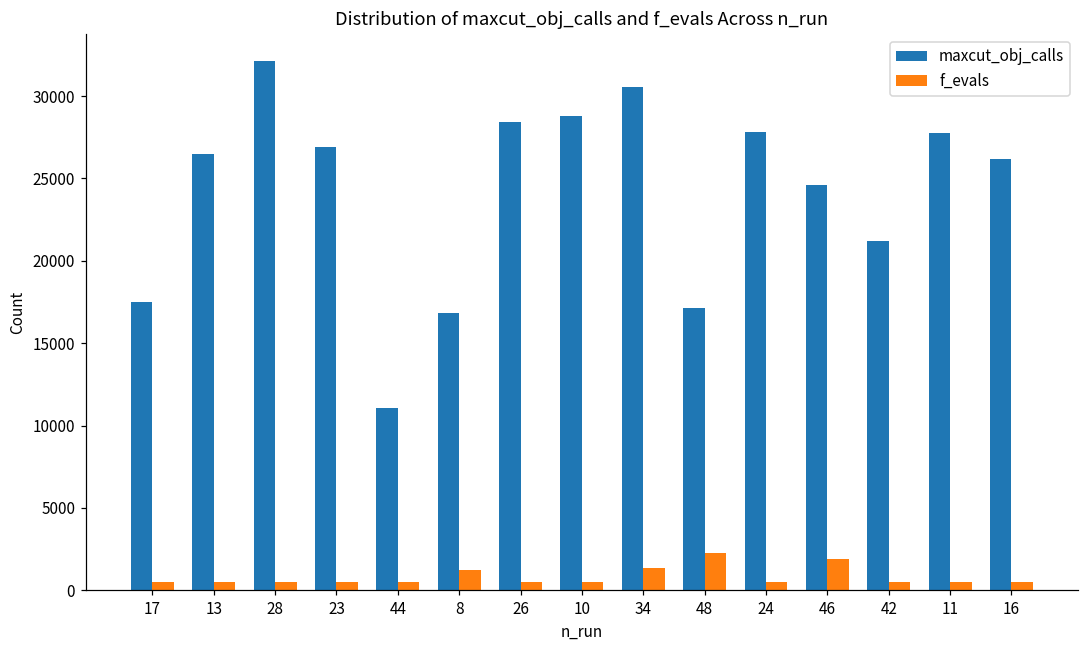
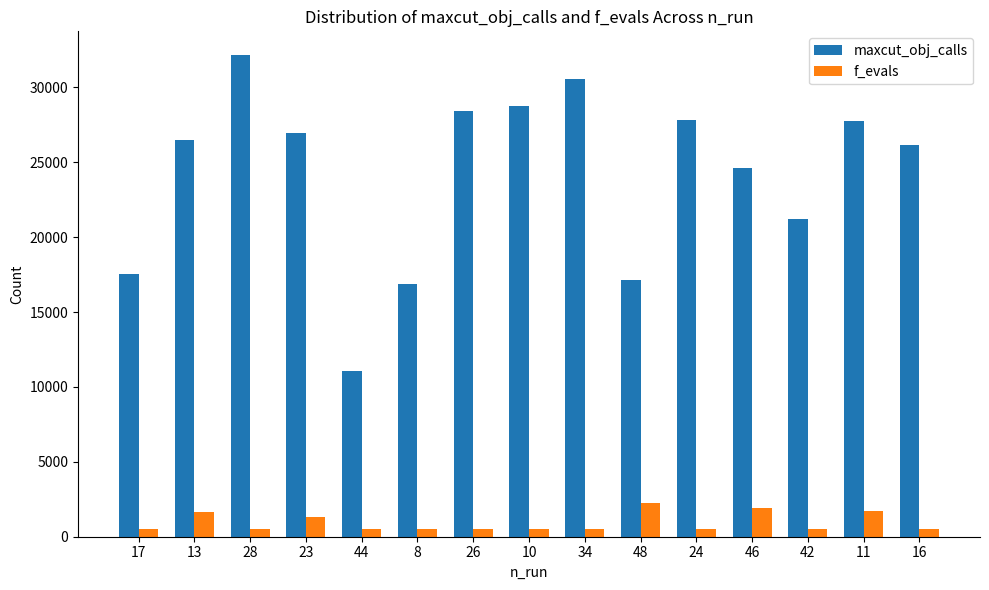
  {
    "maxcut_obj_calls": {
      "17": 17500,
      "13": 26500,
      "28": 32100,
      "23": 26900,
      "44": 11100,
      "8": 16800,
      "26": 28400,
      "10": 28800,
      "34": 30600,
      "48": 17200,
      "24": 27800,
      "46": 24600,
      "42": 21200,
      "11": 27800,
      "16": 26200
    },
    "f_evals": {
      "17": 500,
-     "13": 500,
+     "13": 1600,
      "28": 500,
-     "23": 500,
+     "23": 1300,
      "44": 500,
-     "8": 1200,
+     "8": 500,
      "26": 500,
      "10": 500,
-     "34": 1400,
+     "34": 500,
      "48": 2200,
      "24": 500,
      "46": 1900,
      "42": 500,
-     "11": 500,
+     "11": 1700,
      "16": 500
    }
  }
